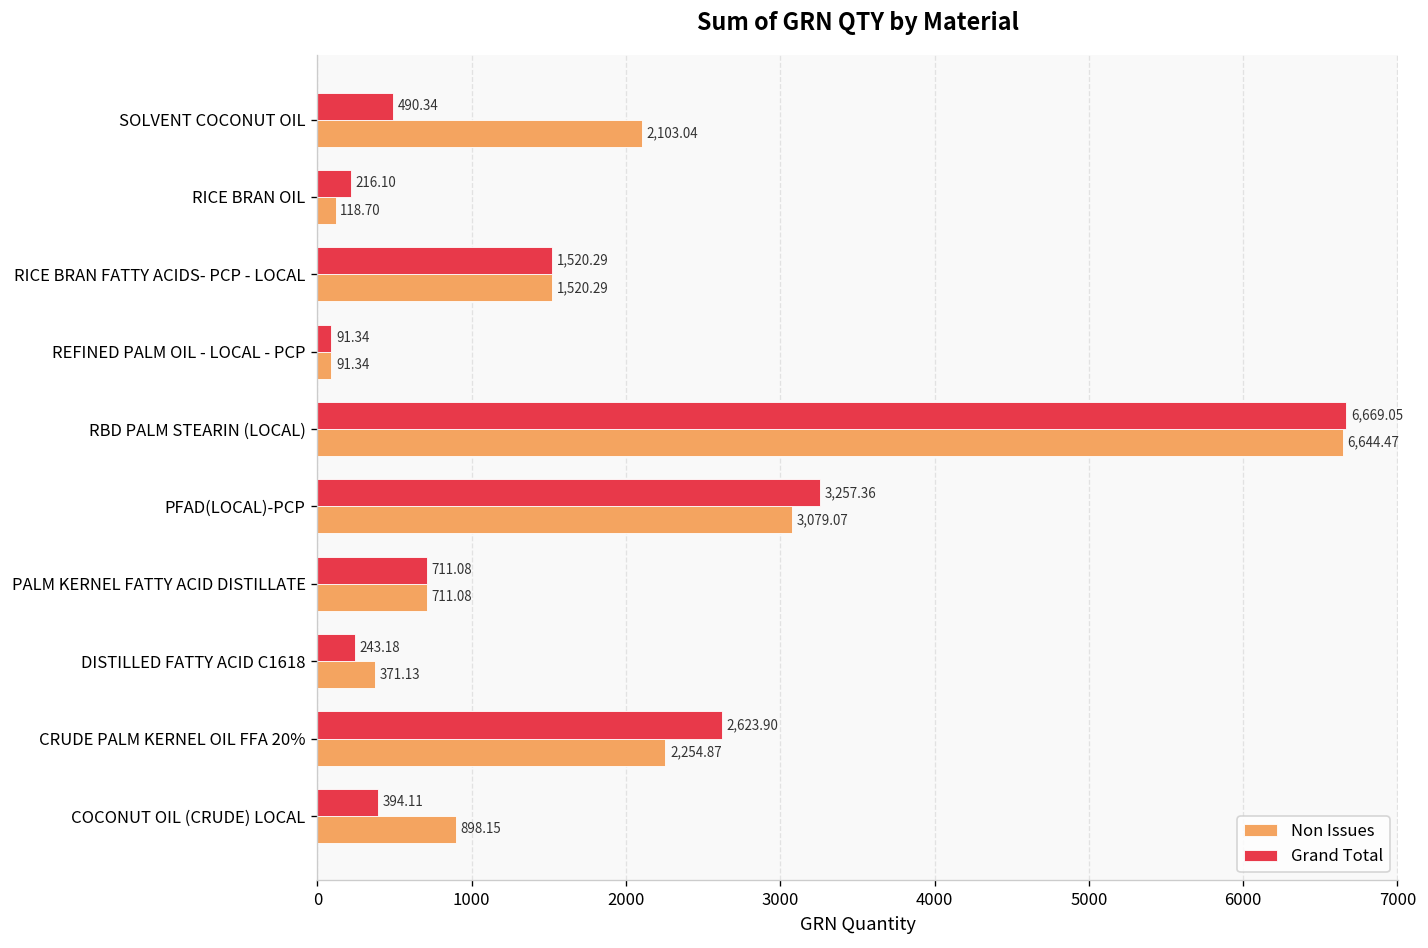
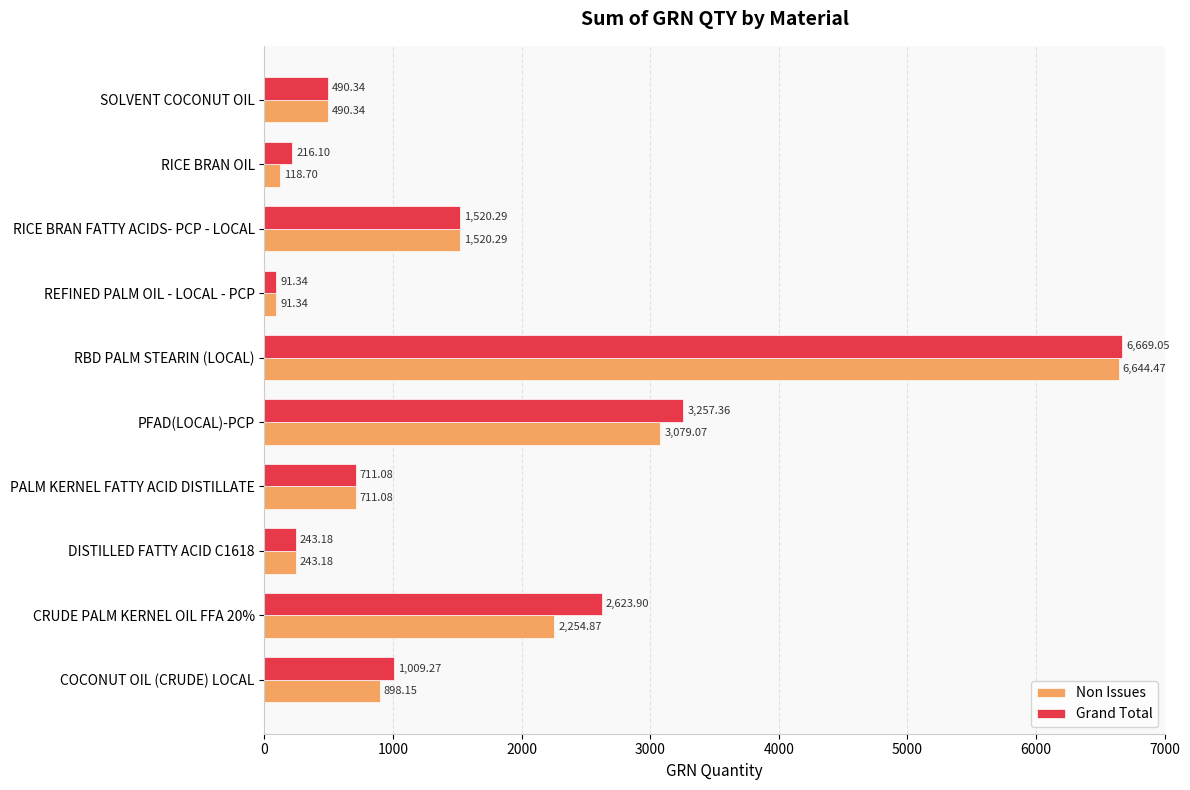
  {
    "Non Issues": {
-     "SOLVENT COCONUT OIL": "2,103.04",
+     "SOLVENT COCONUT OIL": "490.34",
      "RICE BRAN OIL": "118.70",
      "RICE BRAN FATTY ACIDS- PCP - LOCAL": "1,520.29",
      "REFINED PALM OIL - LOCAL - PCP": "91.34",
      "RBD PALM STEARIN (LOCAL)": "6,644.47",
      "PFAD(LOCAL)-PCP": "3,079.07",
      "PALM KERNEL FATTY ACID DISTILLATE": "711.08",
-     "DISTILLED FATTY ACID C1618": "371.13",
+     "DISTILLED FATTY ACID C1618": "243.18",
      "CRUDE PALM KERNEL OIL FFA 20%": "2,254.87",
      "COCONUT OIL (CRUDE) LOCAL": "898.15"
    },
    "Grand Total": {
      "SOLVENT COCONUT OIL": "490.34",
      "RICE BRAN OIL": "216.10",
      "RICE BRAN FATTY ACIDS- PCP - LOCAL": "1,520.29",
      "REFINED PALM OIL - LOCAL - PCP": "91.34",
      "RBD PALM STEARIN (LOCAL)": "6,669.05",
      "PFAD(LOCAL)-PCP": "3,257.36",
      "PALM KERNEL FATTY ACID DISTILLATE": "711.08",
      "DISTILLED FATTY ACID C1618": "243.18",
      "CRUDE PALM KERNEL OIL FFA 20%": "2,623.90",
-     "COCONUT OIL (CRUDE) LOCAL": "394.11"
+     "COCONUT OIL (CRUDE) LOCAL": "1,009.27"
    }
  }
